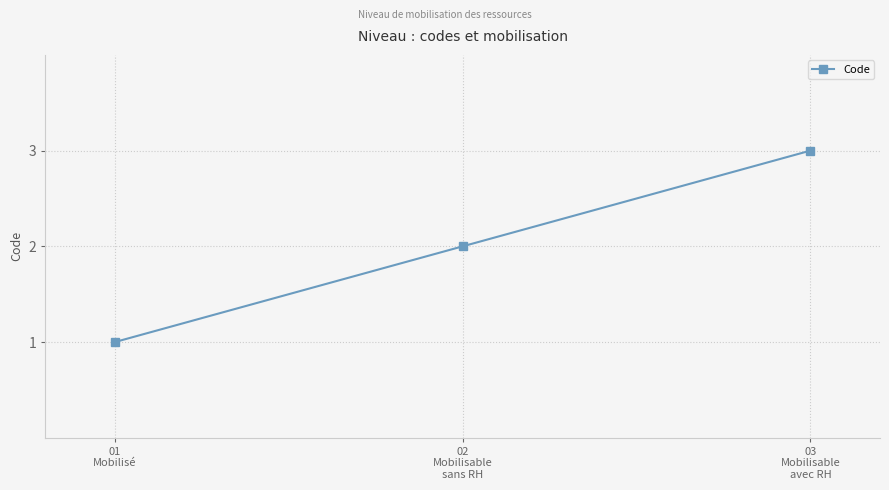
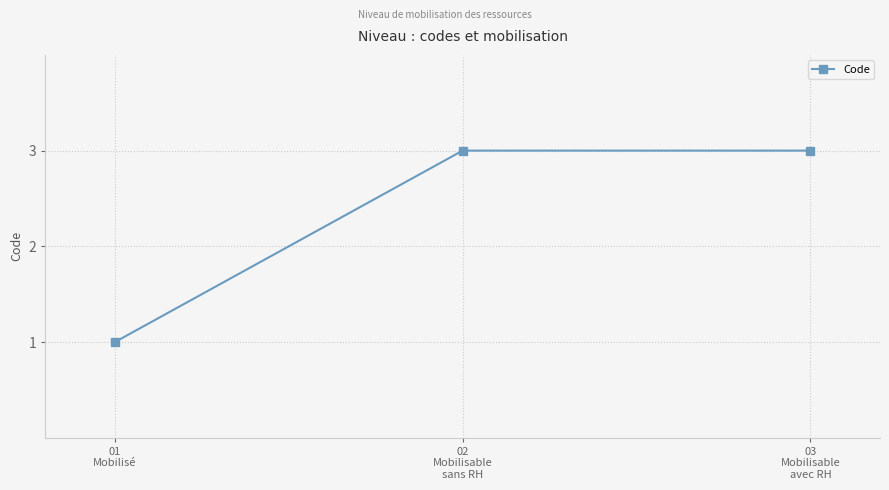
  {
    "01 Mobilisé": 1,
-   "02 Mobilisable sans RH": 2,
+   "02 Mobilisable sans RH": 3,
    "03 Mobilisable avec RH": 3
  }
